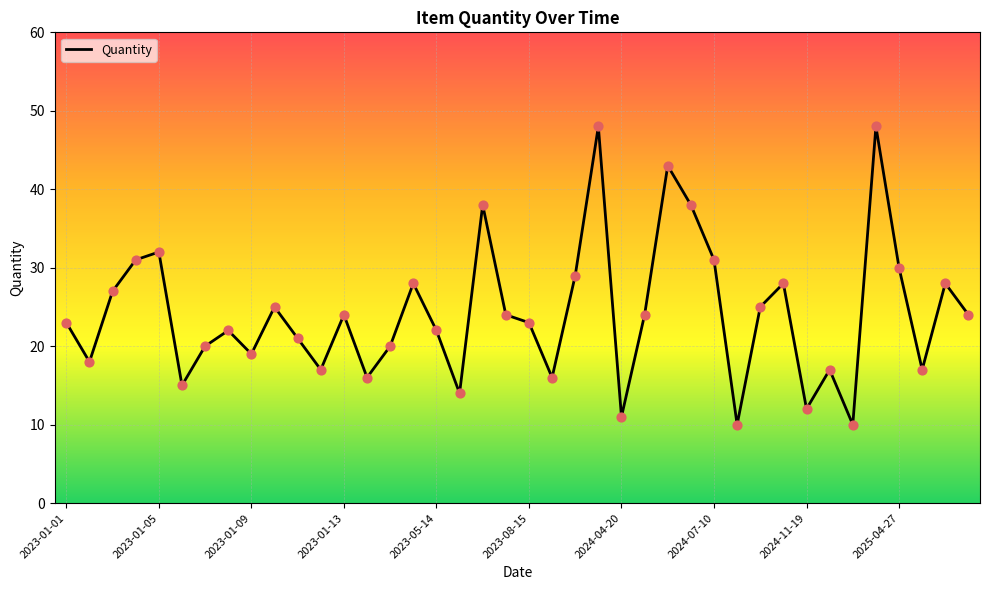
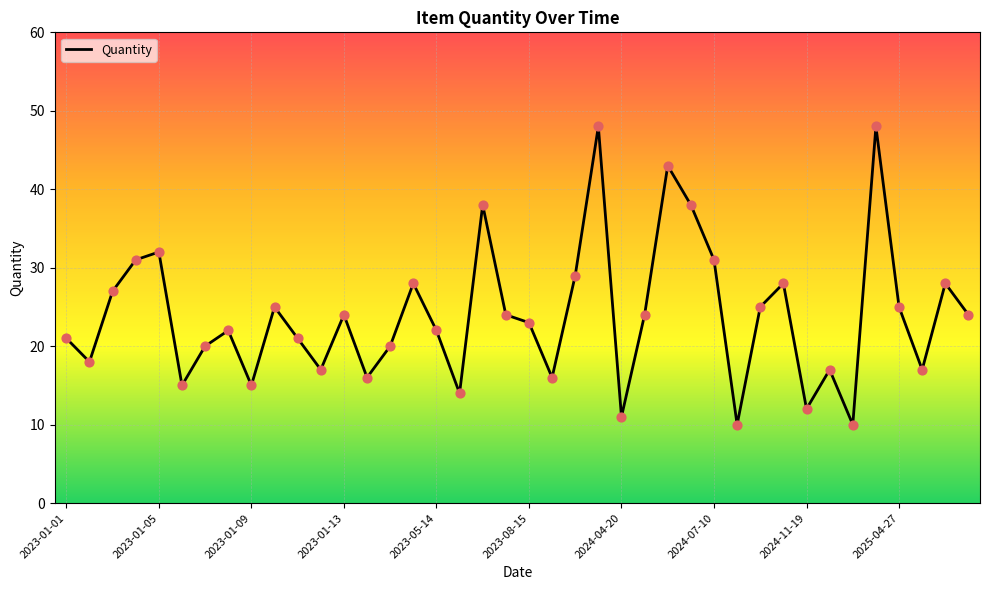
  {
-   "2023-01-01": 23,
+   "2023-01-01": 21,
    "2023-01-05": 32,
-   "2023-01-09": 19,
+   "2023-01-09": 15,
    "2023-01-13": 24,
    "2023-05-14": 22,
    "2023-08-15": 23,
    "2024-04-20": 11,
    "2024-07-10": 31,
    "2024-11-19": 12,
-   "2025-04-27": 30
+   "2025-04-27": 25
  }
